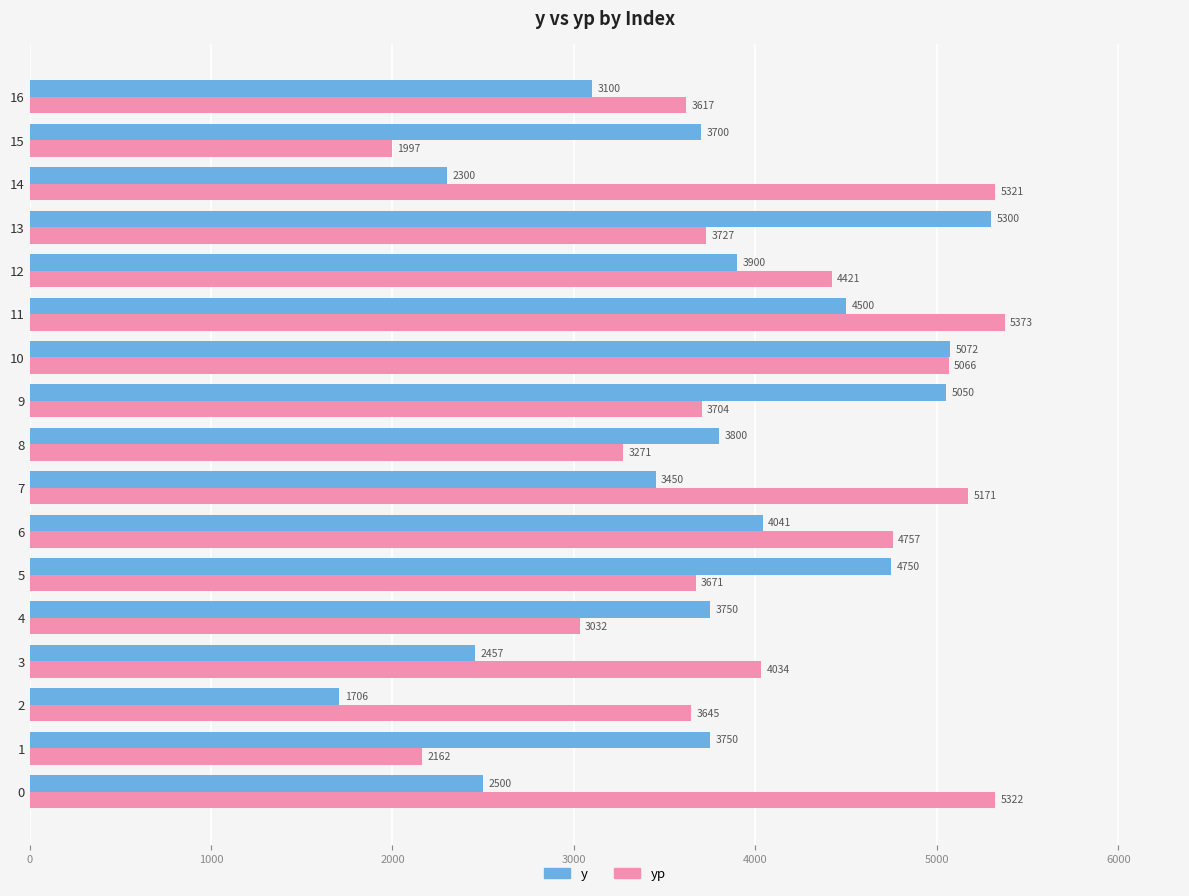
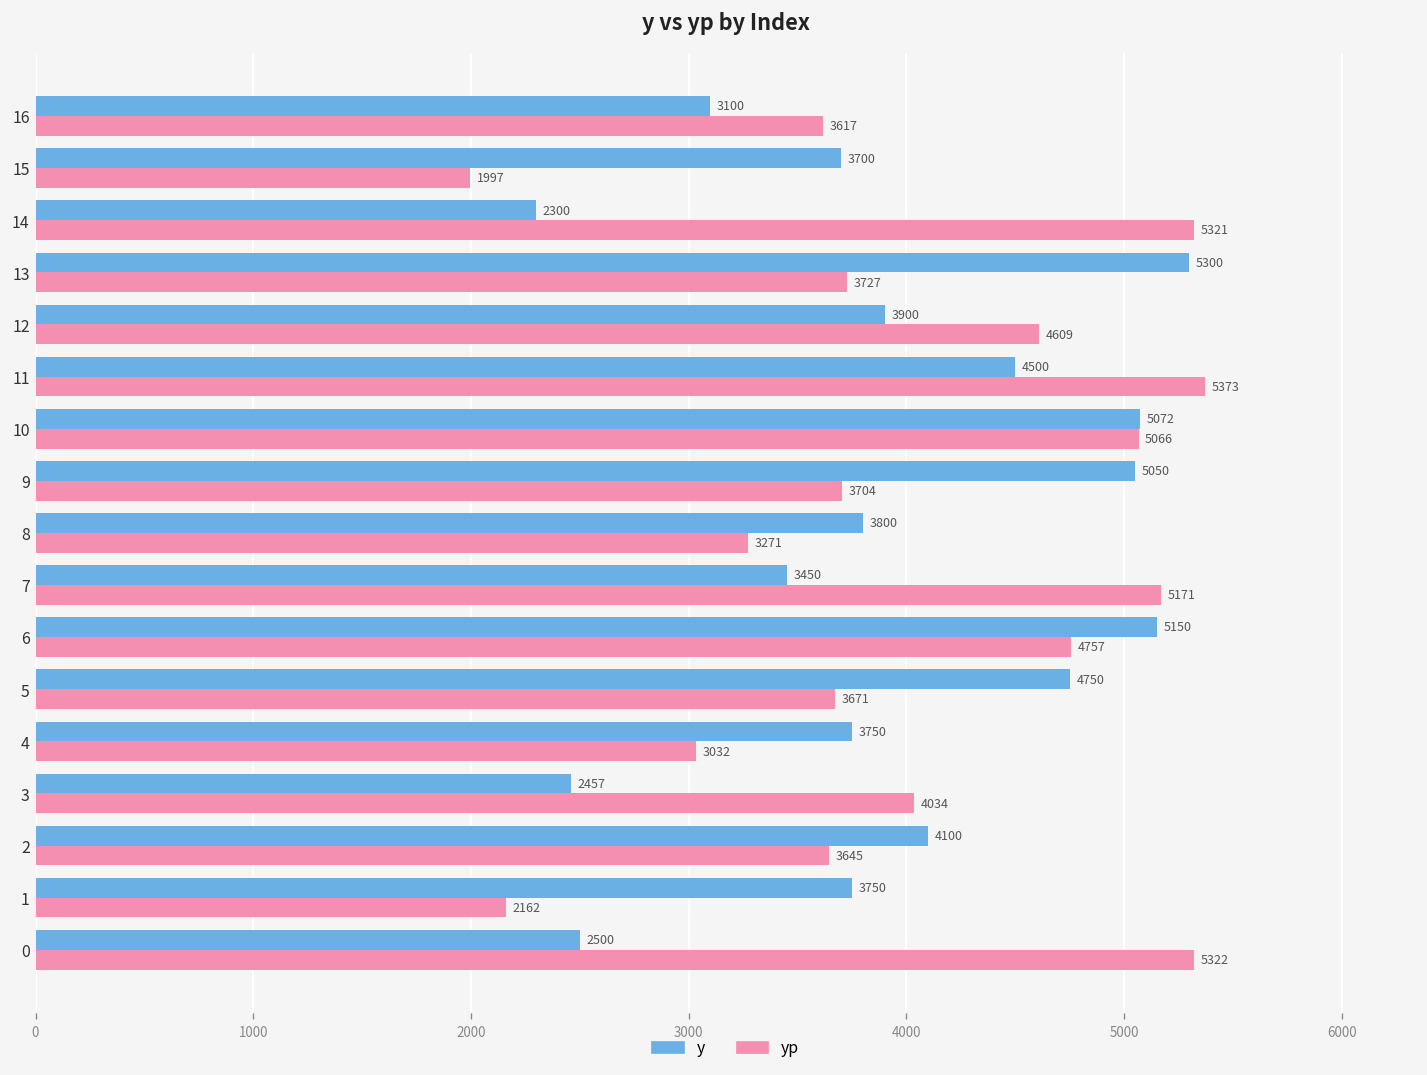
  {
    "y": {
      "16": 3100,
      "15": 3700,
      "14": 2300,
      "13": 5300,
      "12": 3900,
      "11": 4500,
      "10": 5072,
      "9": 5050,
      "8": 3800,
      "7": 3450,
-     "6": 4041,
+     "6": 5150,
      "5": 4750,
      "4": 3750,
      "3": 2457,
-     "2": 1706,
+     "2": 4100,
      "1": 3750,
      "0": 2500
    },
    "yp": {
      "16": 3617,
      "15": 1997,
      "14": 5321,
      "13": 3727,
-     "12": 4421,
+     "12": 4609,
      "11": 5373,
      "10": 5066,
      "9": 3704,
      "8": 3271,
      "7": 5171,
      "6": 4757,
      "5": 3671,
      "4": 3032,
      "3": 4034,
      "2": 3645,
      "1": 2162,
      "0": 5322
    }
  }
